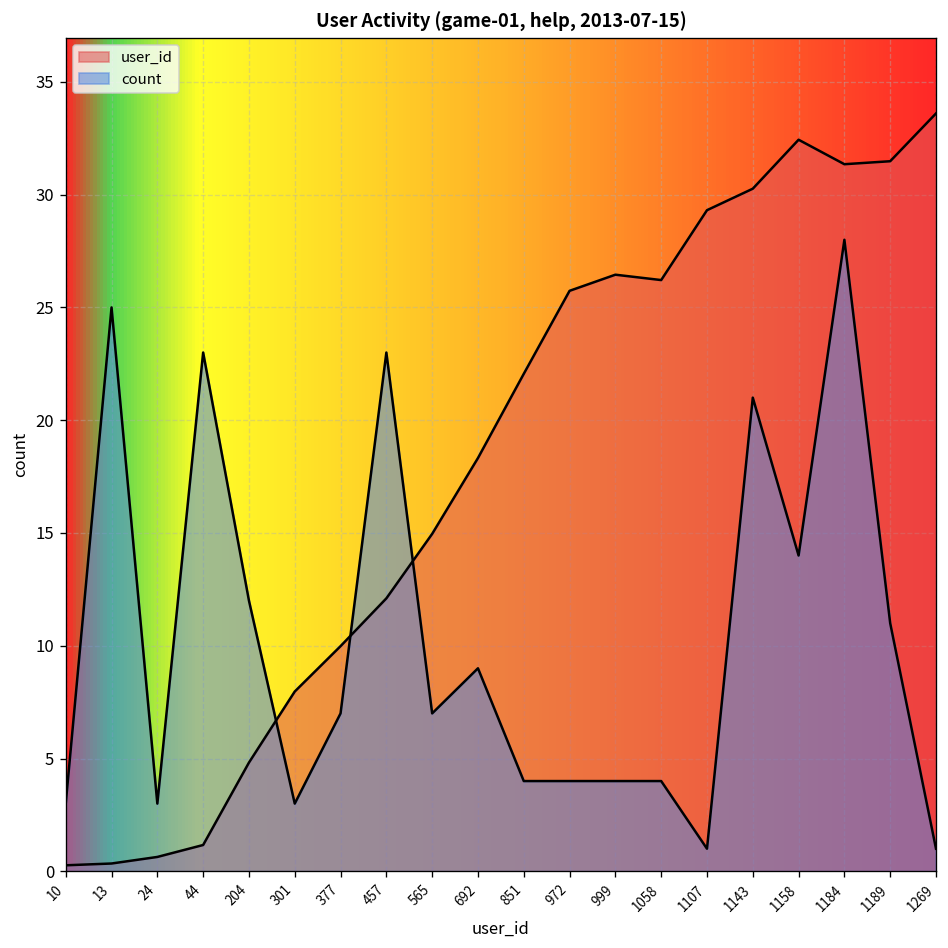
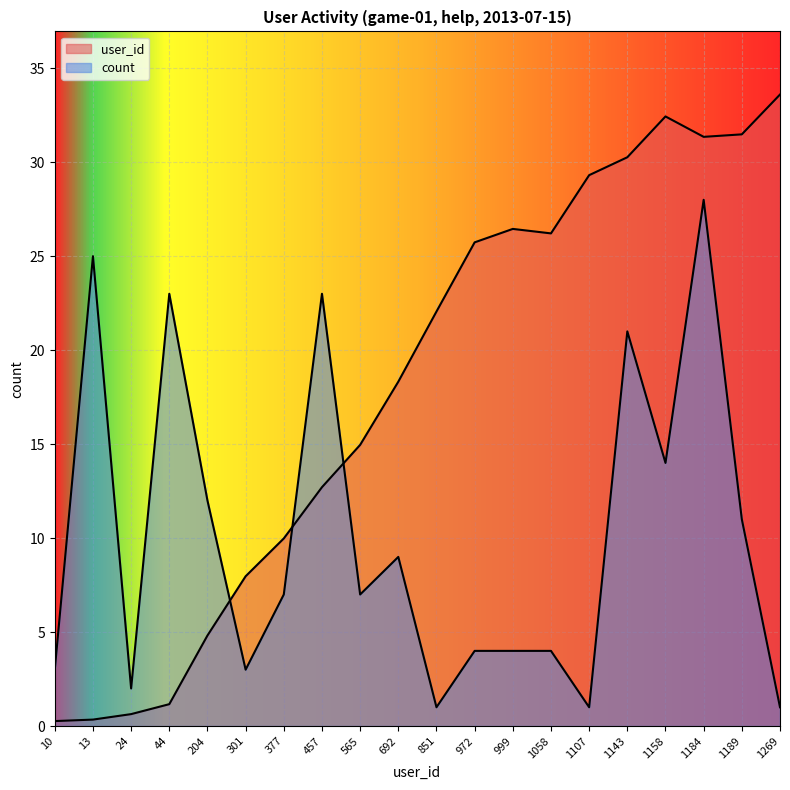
  {
    "user_id": {
      "10": 0.3,
      "13": 0.3,
      "24": 0.6,
      "44": 1.2,
      "204": 4.8,
      "301": 8.0,
      "377": 10.0,
-     "457": 12.1,
+     "457": 12.7,
      "565": 15.0,
      "692": 18.3,
      "851": 22.1,
      "972": 25.7,
      "999": 26.5,
      "1058": 26.2,
      "1107": 29.3,
      "1143": 30.3,
      "1158": 32.4,
      "1184": 31.3,
      "1189": 31.5,
      "1269": 33.6
    },
    "count": {
      "10": 3,
      "13": 25,
-     "24": 3,
+     "24": 2,
      "44": 23,
      "204": 12,
      "301": 3,
      "377": 7,
      "457": 23,
      "565": 7,
      "692": 9,
-     "851": 4,
+     "851": 1,
      "972": 4,
      "999": 4,
      "1058": 4,
      "1107": 1,
      "1143": 21,
      "1158": 14,
      "1184": 28,
      "1189": 11,
      "1269": 1
    }
  }
